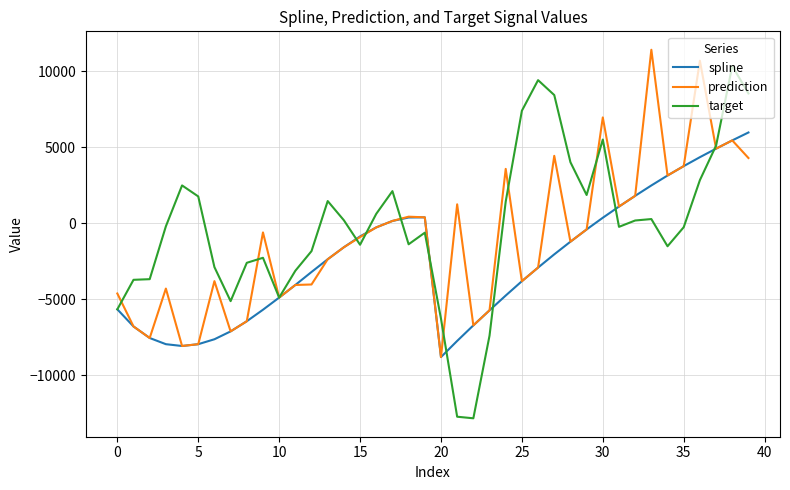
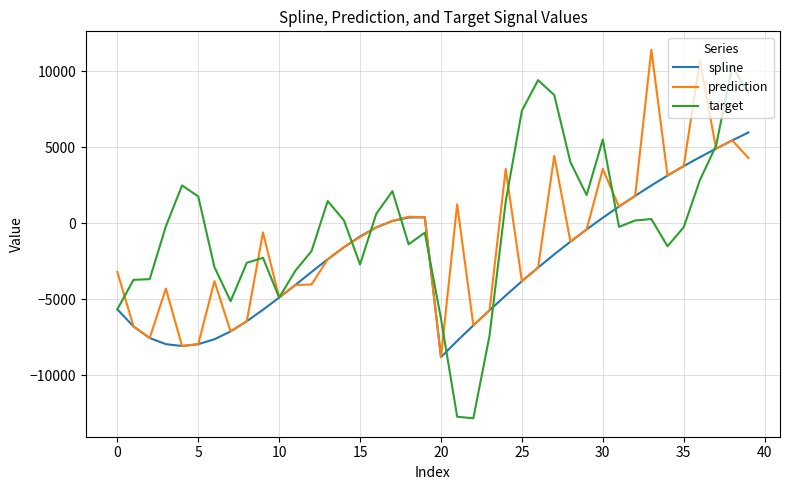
  {
    "spline": {
      "30": 400
    },
    "prediction": {
-     "0": -4600,
-     "30": 6900
+     "0": -3200,
+     "30": 3600
    },
    "target": {
      "5": 1800,
-     "15": -1400,
+     "15": -2700,
      "20": -6300,
      "25": 7400,
      "30": 5500,
      "35": -300
    }
  }
